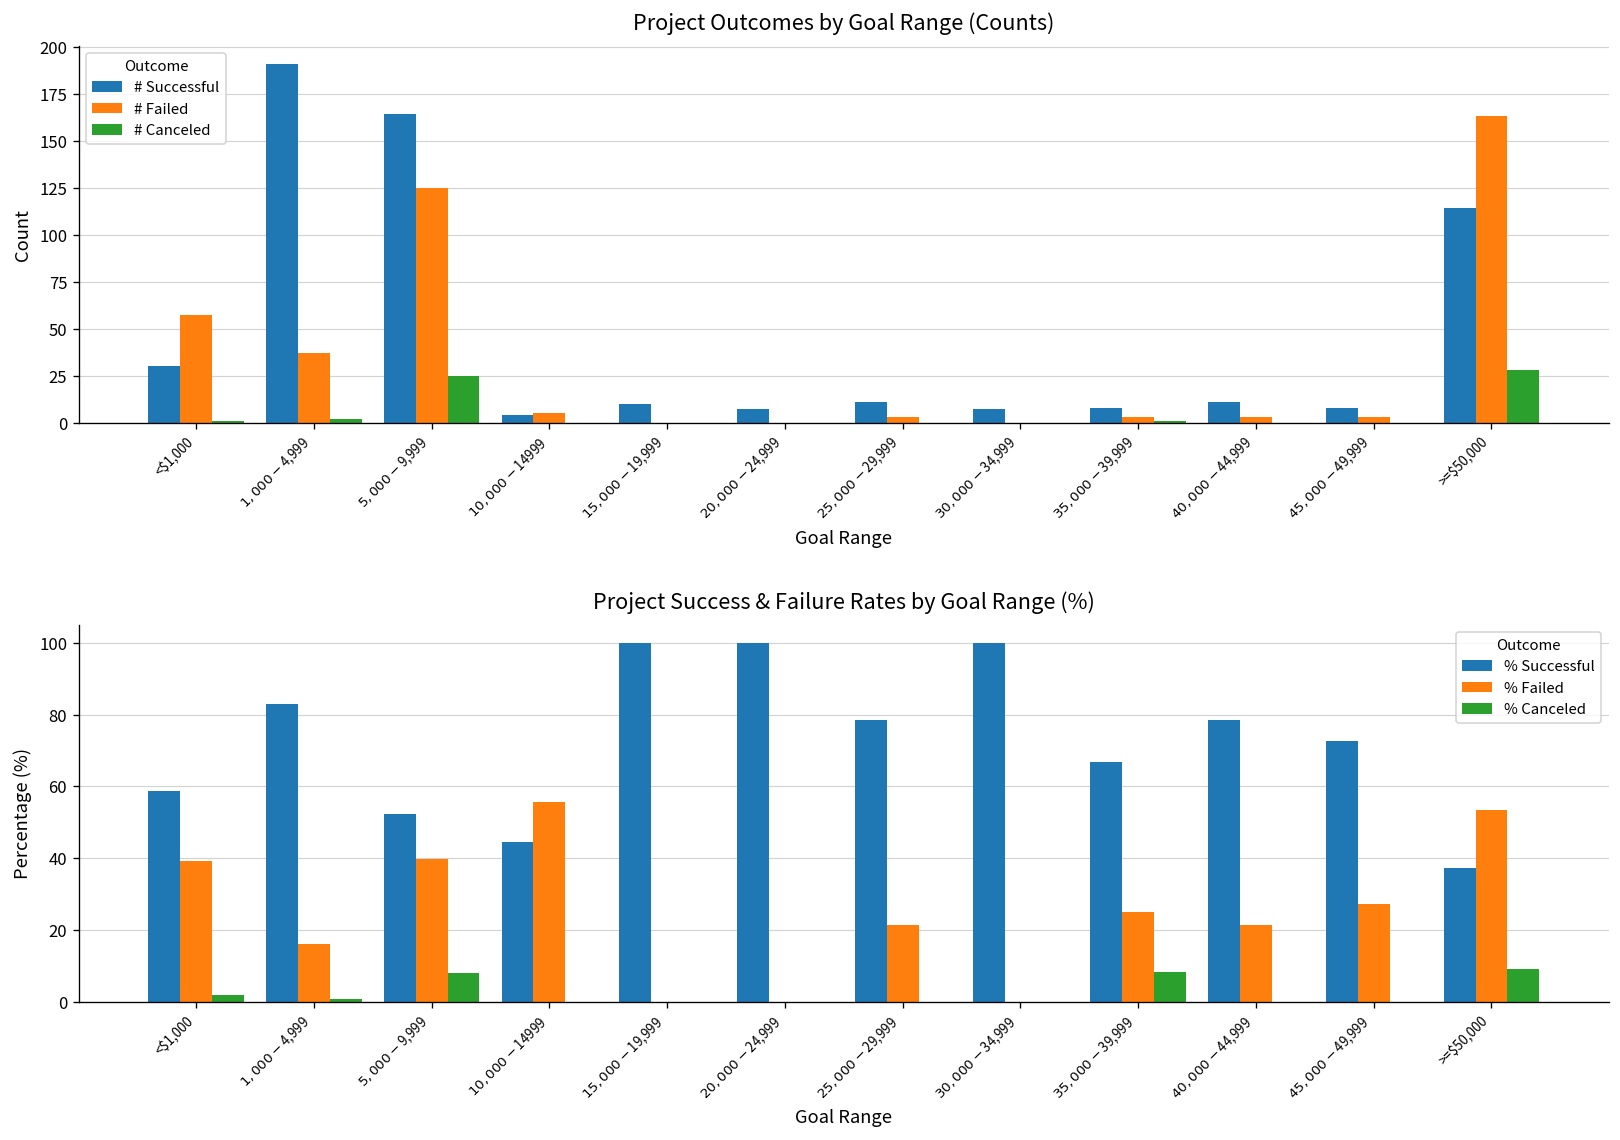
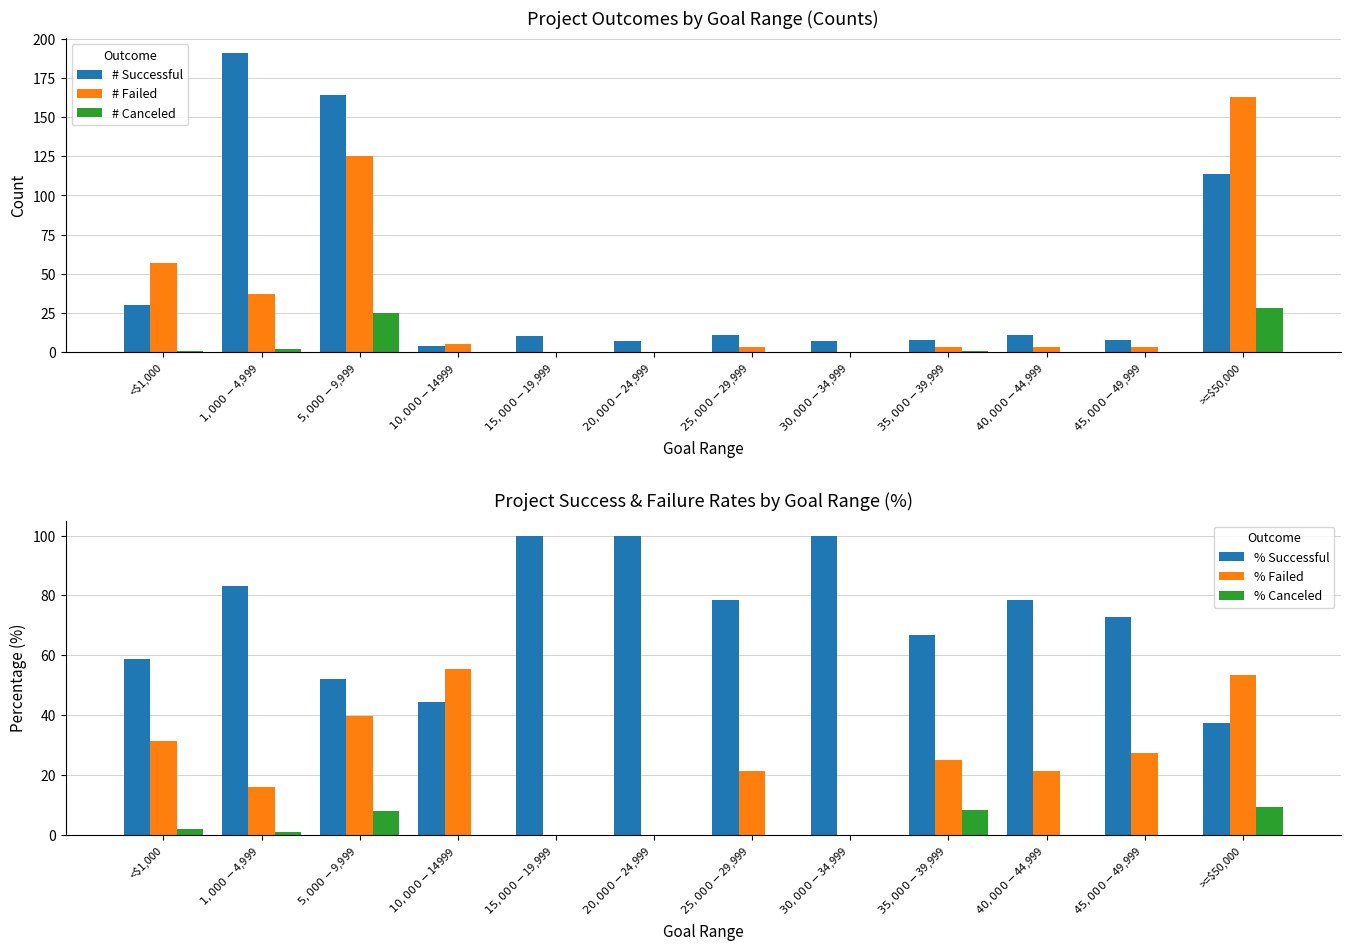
  {
    "Project Outcomes by Goal Range (Counts)": {
      "# Failed": {
        "<$1,000": 57,
        ">=$50,000": 163
      }
    },
    "Project Success & Failure Rates by Goal Range (%)": {
      "% Failed": {
-       "<$1,000": 39,
+       "<$1,000": 31,
        ">=$50,000": 53
      }
    }
  }
